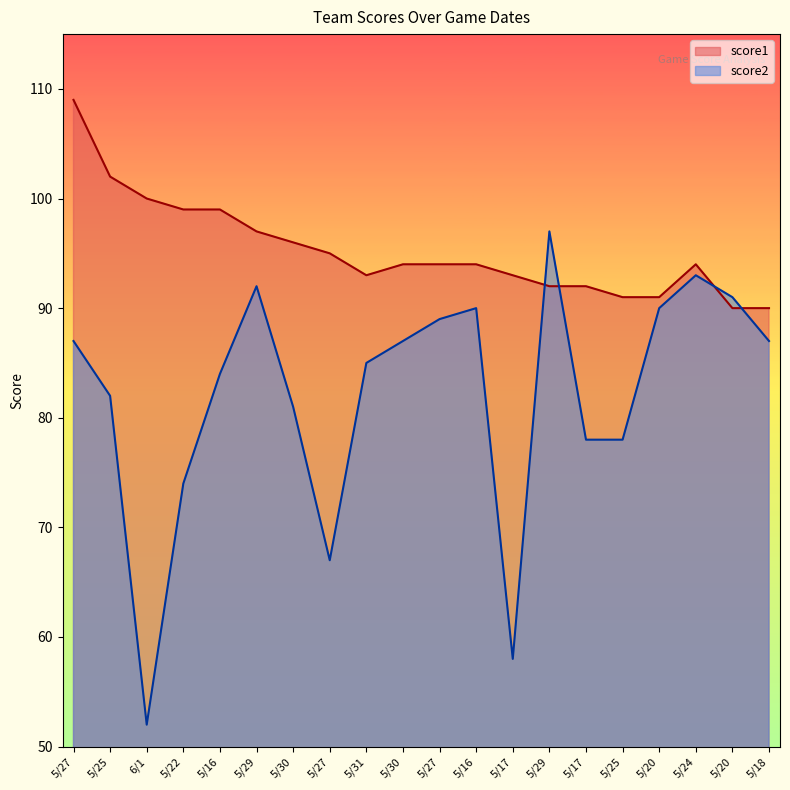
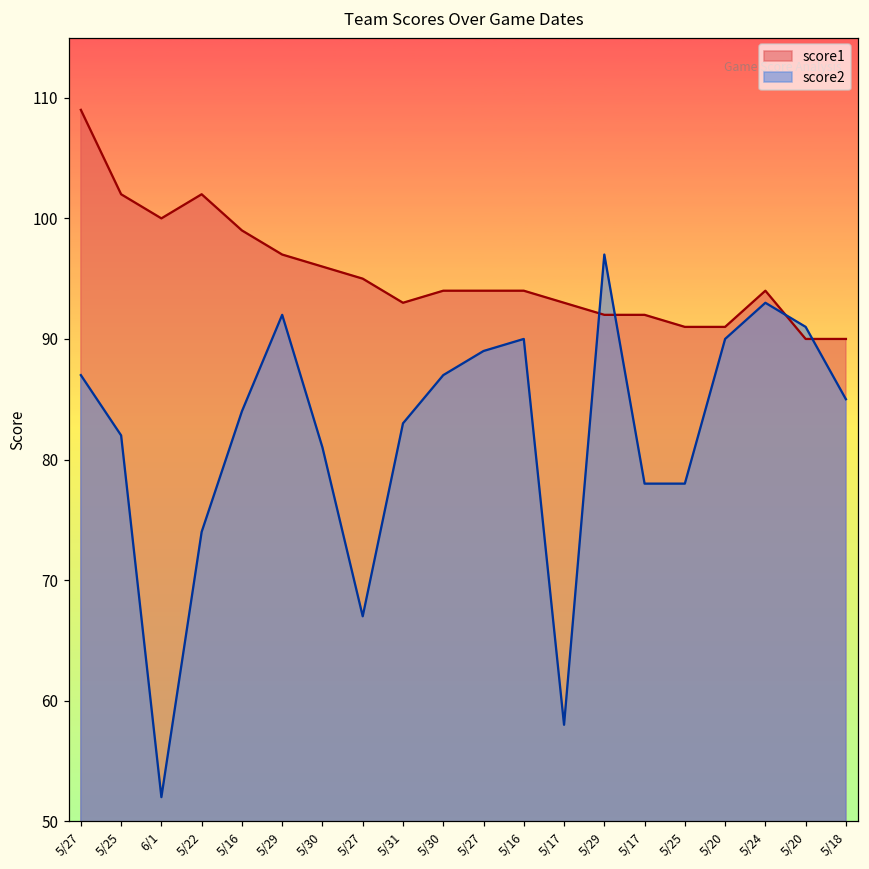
  {
    "score1": {
      "6/1": 100,
-     "5/22": 99,
+     "5/22": 102,
      "5/31": 93,
      "5/24": 94,
      "5/18": 90
    },
    "score2": {
      "6/1": 52,
      "5/22": 74,
-     "5/31": 85,
+     "5/31": 83,
      "5/24": 93,
-     "5/18": 87
+     "5/18": 85
    }
  }
